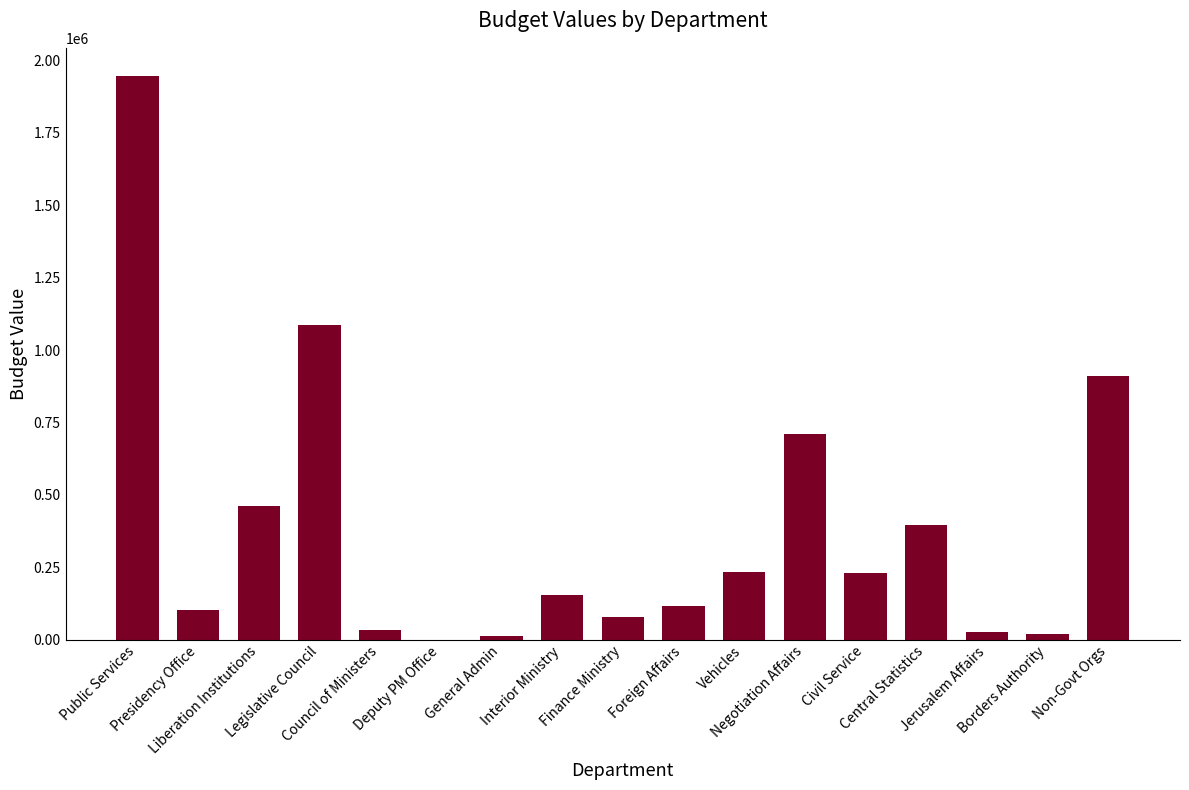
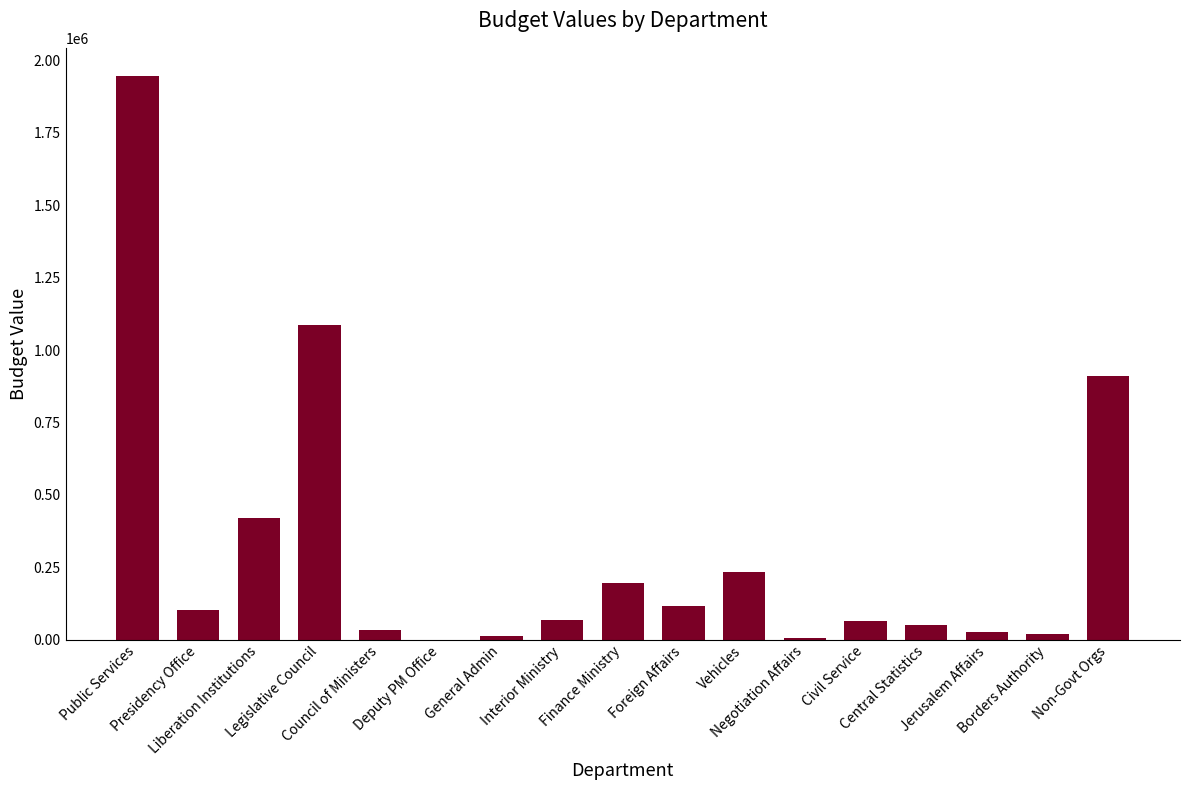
  {
    "Public Services": 1950000,
    "Presidency Office": 100000,
-   "Liberation Institutions": 460000,
+   "Liberation Institutions": 420000,
    "Legislative Council": 1090000,
    "Council of Ministers": 30000,
    "General Admin": 10000,
-   "Interior Ministry": 150000,
-   "Finance Ministry": 80000,
+   "Interior Ministry": 70000,
+   "Finance Ministry": 200000,
    "Foreign Affairs": 120000,
    "Vehicles": 230000,
-   "Negotiation Affairs": 710000,
-   "Civil Service": 230000,
-   "Central Statistics": 400000,
+   "Negotiation Affairs": 10000,
+   "Civil Service": 70000,
+   "Central Statistics": 50000,
    "Jerusalem Affairs": 30000,
    "Borders Authority": 20000,
    "Non-Govt Orgs": 910000
  }
